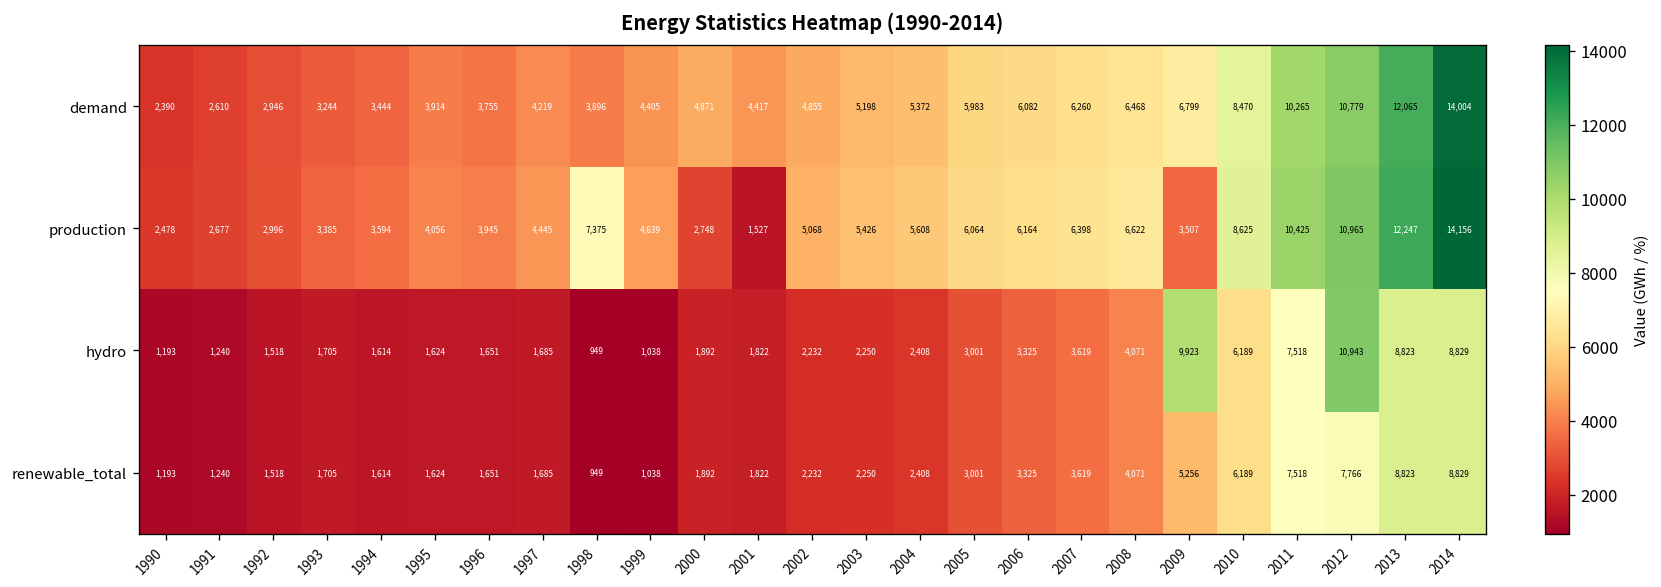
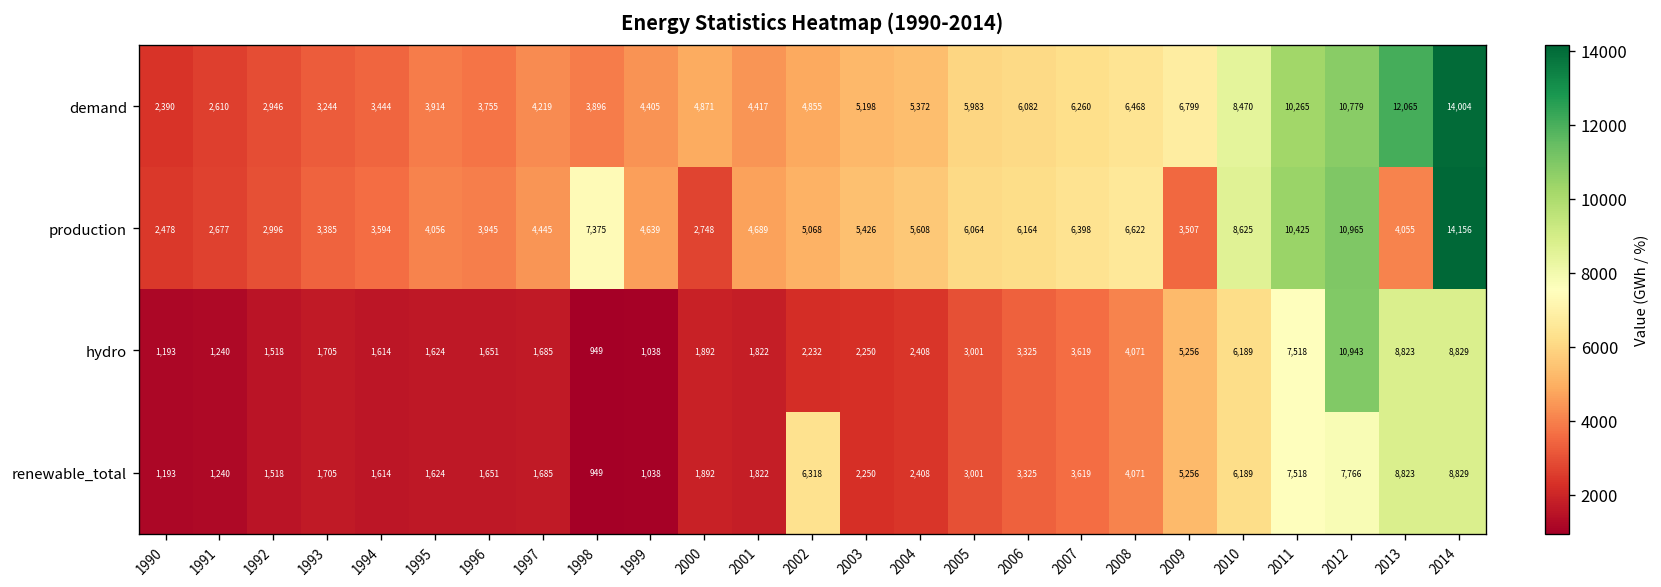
  {
    "demand": {
      "1990": "2,390",
      "1991": "2,610",
      "1992": "2,946",
      "1993": "3,244",
      "1994": "3,444",
      "1995": "3,914",
      "1996": "3,755",
      "1997": "4,219",
      "1998": "3,896",
      "1999": "4,405",
      "2000": "4,871",
      "2001": "4,417",
      "2002": "4,855",
      "2003": "5,198",
      "2004": "5,372",
      "2005": "5,983",
      "2006": "6,082",
      "2007": "6,260",
      "2008": "6,468",
      "2009": "6,799",
      "2010": "8,470",
      "2011": "10,265",
      "2012": "10,779",
      "2013": "12,065",
      "2014": "14,004"
    },
    "production": {
      "1990": "2,478",
      "1991": "2,677",
      "1992": "2,996",
      "1993": "3,385",
      "1994": "3,594",
      "1995": "4,056",
      "1996": "3,945",
      "1997": "4,445",
      "1998": "7,375",
      "1999": "4,639",
      "2000": "2,748",
-     "2001": "1,527",
+     "2001": "4,689",
      "2002": "5,068",
      "2003": "5,426",
      "2004": "5,608",
      "2005": "6,064",
      "2006": "6,164",
      "2007": "6,398",
      "2008": "6,622",
      "2009": "3,507",
      "2010": "8,625",
      "2011": "10,425",
      "2012": "10,965",
-     "2013": "12,247",
+     "2013": "4,055",
      "2014": "14,156"
    },
    "hydro": {
      "1990": "1,193",
      "1991": "1,240",
      "1992": "1,518",
      "1993": "1,705",
      "1994": "1,614",
      "1995": "1,624",
      "1996": "1,651",
      "1997": "1,685",
      "1998": "949",
      "1999": "1,038",
      "2000": "1,892",
      "2001": "1,822",
      "2002": "2,232",
      "2003": "2,250",
      "2004": "2,408",
      "2005": "3,001",
      "2006": "3,325",
      "2007": "3,619",
      "2008": "4,071",
-     "2009": "9,923",
+     "2009": "5,256",
      "2010": "6,189",
      "2011": "7,518",
      "2012": "10,943",
      "2013": "8,823",
      "2014": "8,829"
    },
    "renewable_total": {
      "1990": "1,193",
      "1991": "1,240",
      "1992": "1,518",
      "1993": "1,705",
      "1994": "1,614",
      "1995": "1,624",
      "1996": "1,651",
      "1997": "1,685",
      "1998": "949",
      "1999": "1,038",
      "2000": "1,892",
      "2001": "1,822",
-     "2002": "2,232",
+     "2002": "6,318",
      "2003": "2,250",
      "2004": "2,408",
      "2005": "3,001",
      "2006": "3,325",
      "2007": "3,619",
      "2008": "4,071",
      "2009": "5,256",
      "2010": "6,189",
      "2011": "7,518",
      "2012": "7,766",
      "2013": "8,823",
      "2014": "8,829"
    }
  }
